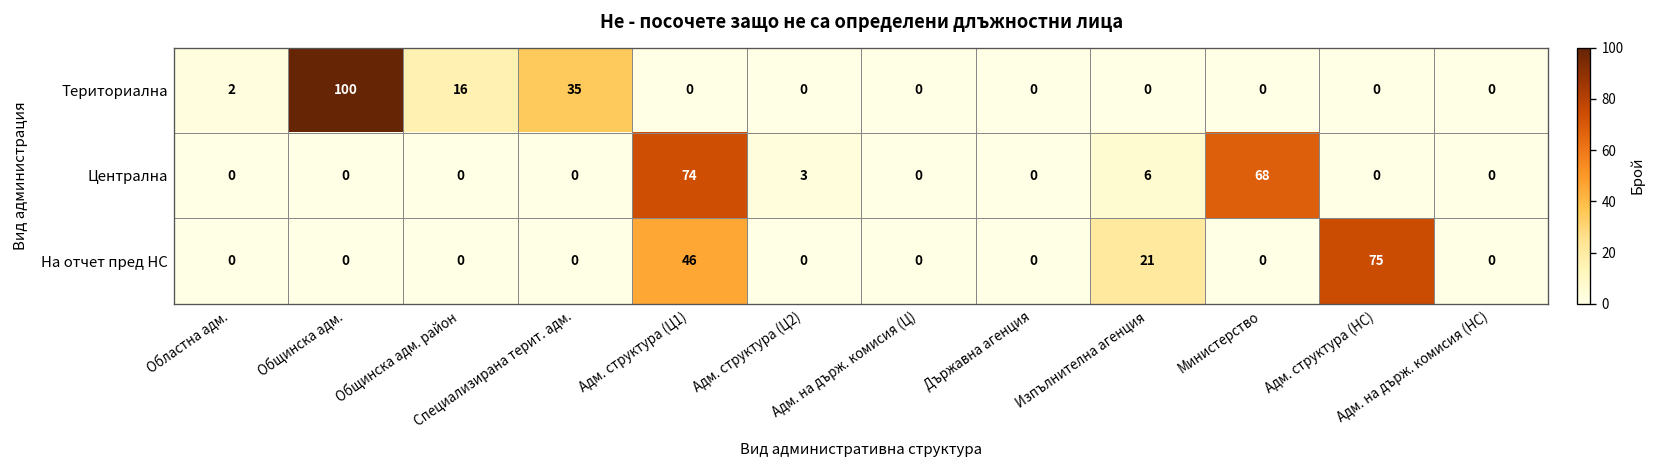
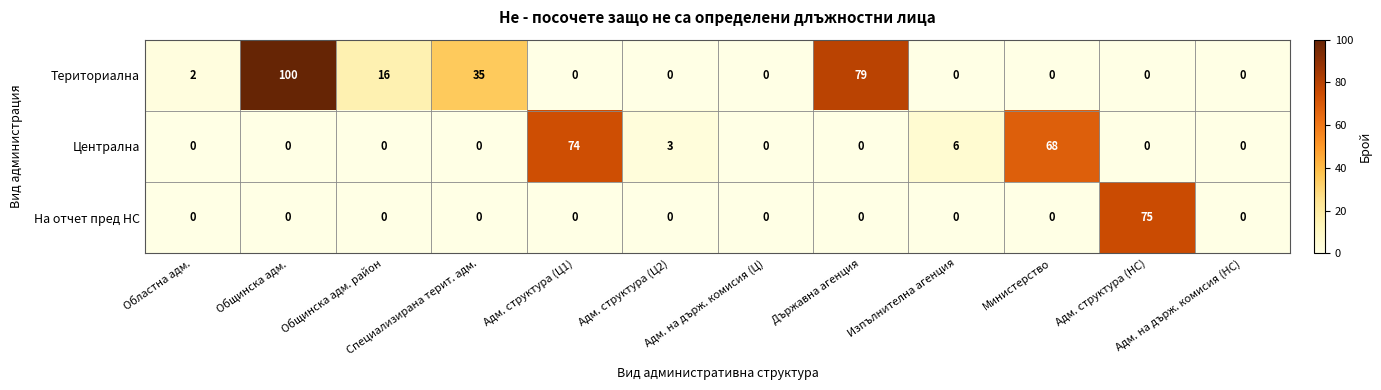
  {
    "Териториална": {
      "Областна адм.": 2,
      "Общинска адм.": 100,
      "Общинска адм. район": 16,
      "Специализирана терит. адм.": 35,
      "Адм. структура (Ц1)": 0,
      "Адм. структура (Ц2)": 0,
      "Адм. на държ. комисия (Ц)": 0,
-     "Държавна агенция": 0,
+     "Държавна агенция": 79,
      "Изпълнителна агенция": 0,
      "Министерство": 0,
      "Адм. структура (НС)": 0,
      "Адм. на държ. комисия (НС)": 0
    },
    "Централна": {
      "Областна адм.": 0,
      "Общинска адм.": 0,
      "Общинска адм. район": 0,
      "Специализирана терит. адм.": 0,
      "Адм. структура (Ц1)": 74,
      "Адм. структура (Ц2)": 3,
      "Адм. на държ. комисия (Ц)": 0,
      "Държавна агенция": 0,
      "Изпълнителна агенция": 6,
      "Министерство": 68,
      "Адм. структура (НС)": 0,
      "Адм. на държ. комисия (НС)": 0
    },
    "На отчет пред НС": {
      "Областна адм.": 0,
      "Общинска адм.": 0,
      "Общинска адм. район": 0,
      "Специализирана терит. адм.": 0,
-     "Адм. структура (Ц1)": 46,
+     "Адм. структура (Ц1)": 0,
      "Адм. структура (Ц2)": 0,
      "Адм. на държ. комисия (Ц)": 0,
      "Държавна агенция": 0,
-     "Изпълнителна агенция": 21,
+     "Изпълнителна агенция": 0,
      "Министерство": 0,
      "Адм. структура (НС)": 75,
      "Адм. на държ. комисия (НС)": 0
    }
  }
